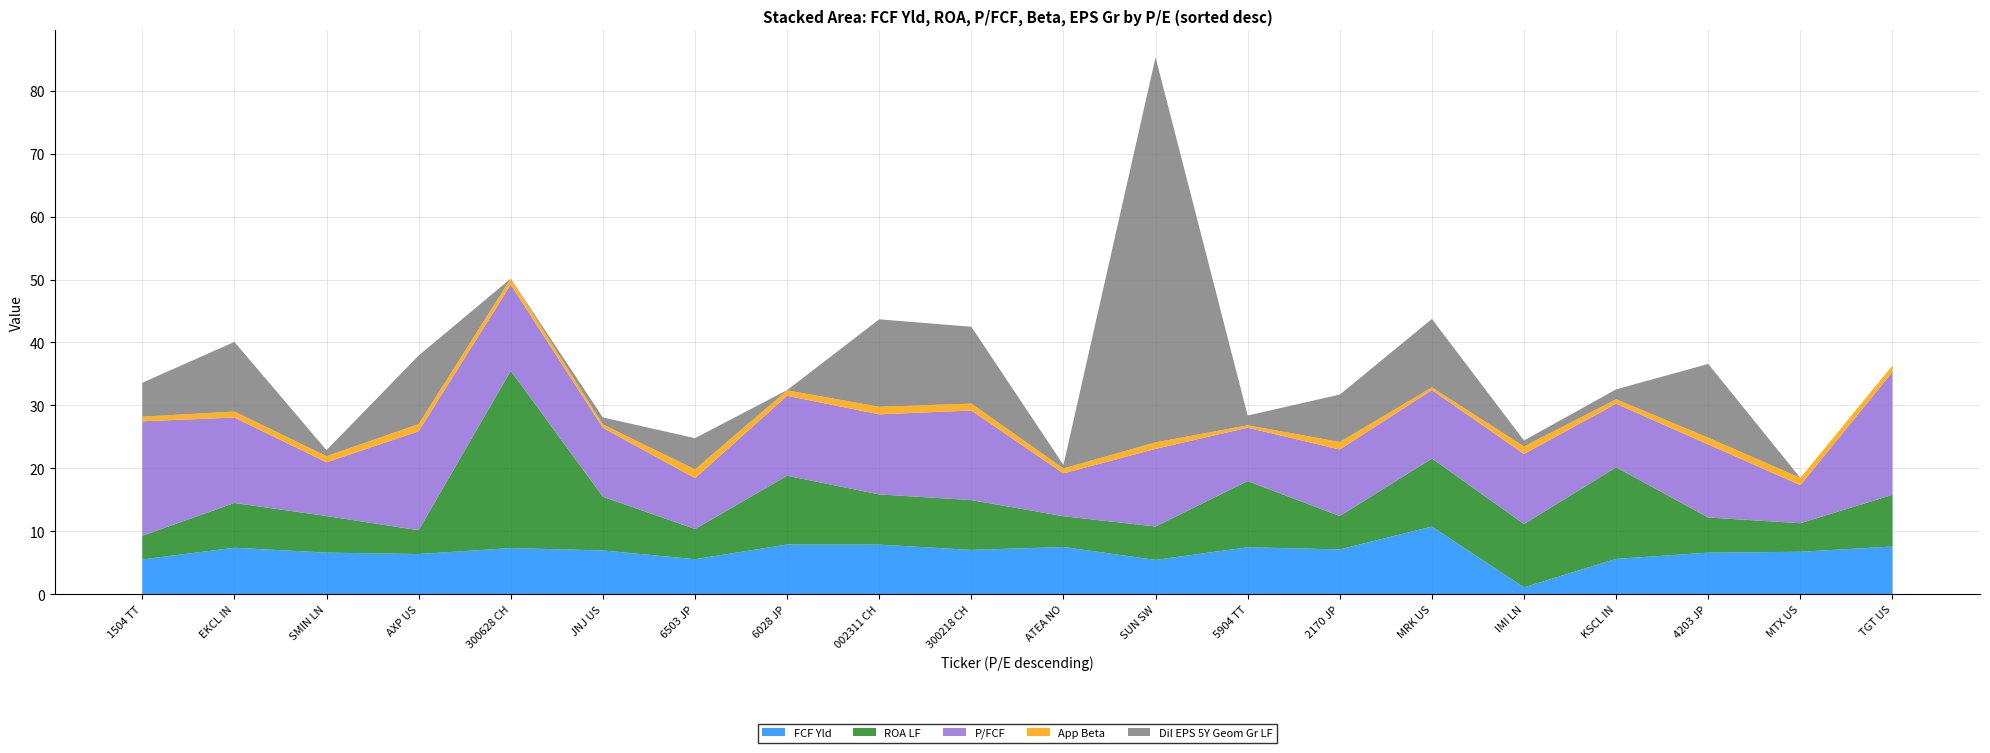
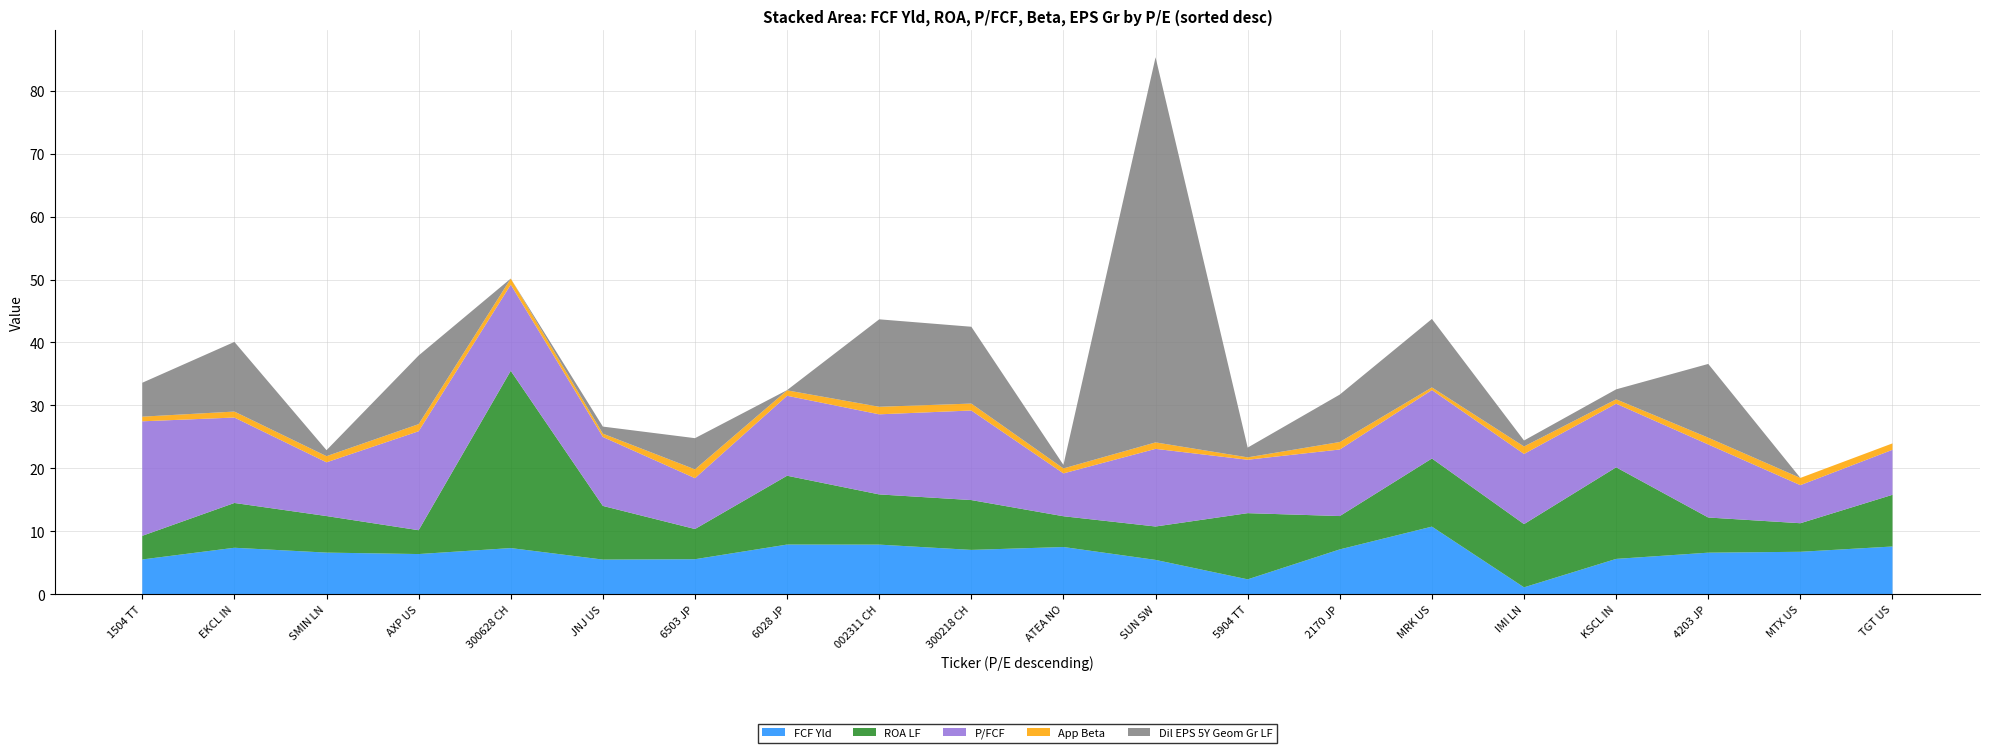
  {
    "FCF Yld": {
      "1504 TT": 6,
      "EKCL IN": 7,
      "SMIN LN": 7,
      "AXP US": 6,
      "300628 CH": 7,
-     "JNJ US": 7,
+     "JNJ US": 5,
      "6503 JP": 6,
      "6028 JP": 8,
      "002311 CH": 8,
      "300218 CH": 7,
      "ATEA NO": 7,
      "SUN SW": 5,
-     "5904 TT": 7,
+     "5904 TT": 2,
      "2170 JP": 7,
      "MRK US": 11,
      "IMI LN": 1,
      "KSCL IN": 6,
      "4203 JP": 7,
      "MTX US": 7,
      "TGT US": 8
    },
    "ROA LF": {
      "1504 TT": 4,
      "EKCL IN": 7,
      "SMIN LN": 6,
      "AXP US": 4,
      "300628 CH": 28,
      "JNJ US": 9,
      "6503 JP": 5,
      "6028 JP": 11,
      "002311 CH": 8,
      "300218 CH": 8,
      "ATEA NO": 5,
      "SUN SW": 5,
      "5904 TT": 11,
      "2170 JP": 5,
      "MRK US": 11,
      "IMI LN": 10,
      "KSCL IN": 15,
      "4203 JP": 6,
      "MTX US": 5,
      "TGT US": 8
    },
    "P/FCF": {
      "1504 TT": 18,
      "EKCL IN": 14,
      "SMIN LN": 9,
      "AXP US": 16,
      "300628 CH": 14,
      "JNJ US": 11,
      "6503 JP": 8,
      "6028 JP": 13,
      "002311 CH": 13,
      "300218 CH": 14,
      "ATEA NO": 7,
      "SUN SW": 12,
      "2170 JP": 11,
      "MRK US": 11,
      "IMI LN": 11,
      "KSCL IN": 10,
      "4203 JP": 12,
      "MTX US": 6,
-     "TGT US": 20
+     "TGT US": 7
    },
    "App Beta": {
      "1504 TT": 1,
      "EKCL IN": 1,
      "SMIN LN": 1,
      "AXP US": 1,
      "JNJ US": 1,
      "6503 JP": 1,
      "002311 CH": 1,
      "300218 CH": 1,
      "ATEA NO": 1,
      "SUN SW": 1,
      "2170 JP": 1,
      "MRK US": 0,
      "IMI LN": 1,
      "KSCL IN": 1,
      "4203 JP": 1
    },
    "Dil EPS 5Y Geom Gr LF": {
      "1504 TT": 5,
      "EKCL IN": 11,
      "SMIN LN": 1,
      "AXP US": 11,
      "JNJ US": 1,
      "6503 JP": 5,
      "002311 CH": 14,
      "300218 CH": 12,
      "ATEA NO": 1,
      "SUN SW": 61,
      "5904 TT": 2,
      "2170 JP": 8,
      "MRK US": 11,
      "IMI LN": 1,
      "KSCL IN": 2,
      "4203 JP": 12
    }
  }
